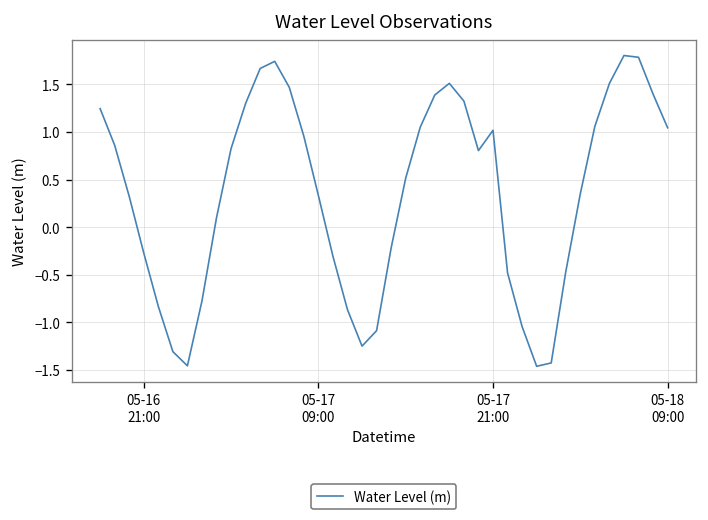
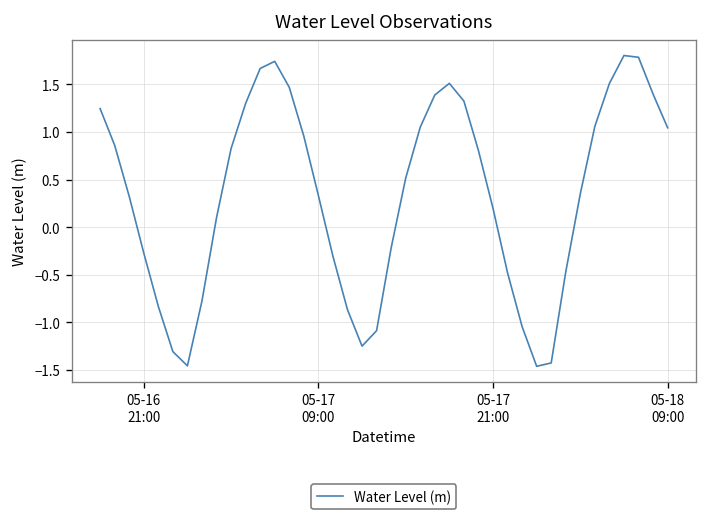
  {
    "05-16 21:00": -0.3,
    "05-17 09:00": 0.3,
-   "05-17 21:00": 1.0,
+   "05-17 21:00": 0.2,
    "05-18 09:00": 1.0
  }
